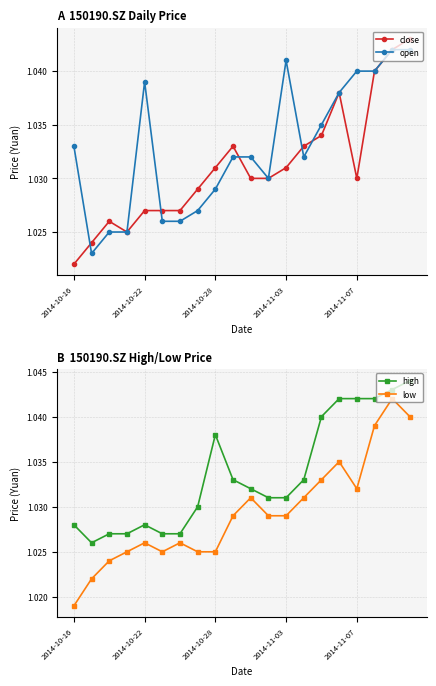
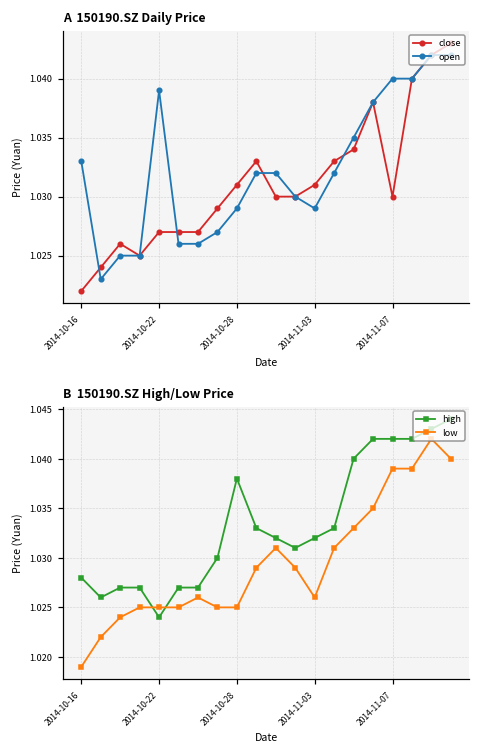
  {
    "A 150190.SZ Daily Price": {
      "close": {
        "2014-10-16": 1.022,
        "2014-10-22": 1.027,
        "2014-10-28": 1.031,
        "2014-11-03": 1.031,
        "2014-11-07": 1.030
      },
      "open": {
        "2014-10-16": 1.033,
        "2014-10-22": 1.039,
        "2014-10-28": 1.029,
-       "2014-11-03": 1.041,
+       "2014-11-03": 1.029,
        "2014-11-07": 1.040
      }
    },
    "B 150190.SZ High/Low Price": {
      "high": {
        "2014-10-16": 1.028,
-       "2014-10-22": 1.028,
+       "2014-10-22": 1.024,
        "2014-10-28": 1.038,
-       "2014-11-03": 1.031,
+       "2014-11-03": 1.032,
        "2014-11-07": 1.042
      },
      "low": {
        "2014-10-16": 1.019,
-       "2014-10-22": 1.026,
+       "2014-10-22": 1.025,
        "2014-10-28": 1.025,
-       "2014-11-03": 1.029,
-       "2014-11-07": 1.032
+       "2014-11-03": 1.026,
+       "2014-11-07": 1.039
      }
    }
  }
